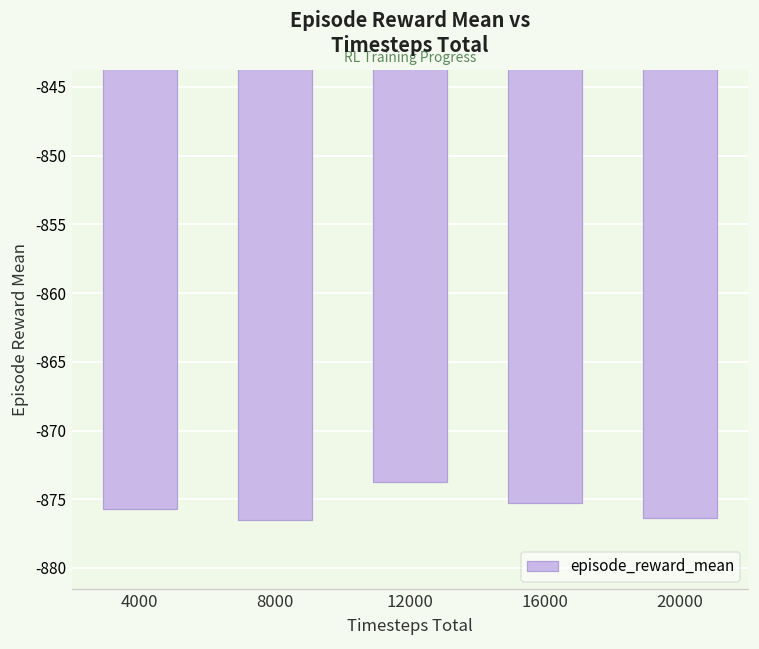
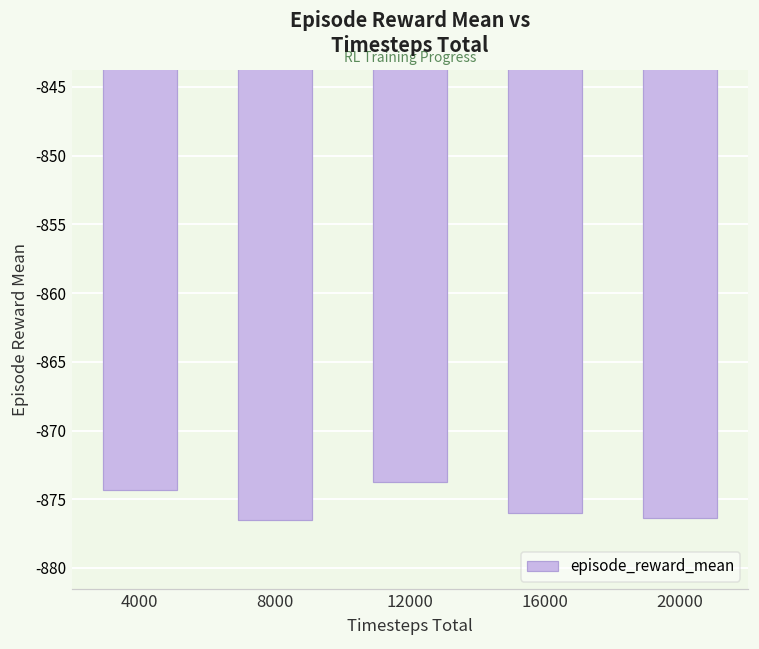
  {
-   "4000": -875.7,
+   "4000": -874.3,
    "8000": -876.5,
    "12000": -873.8,
-   "16000": -875.3,
+   "16000": -876.0,
    "20000": -876.4
  }
